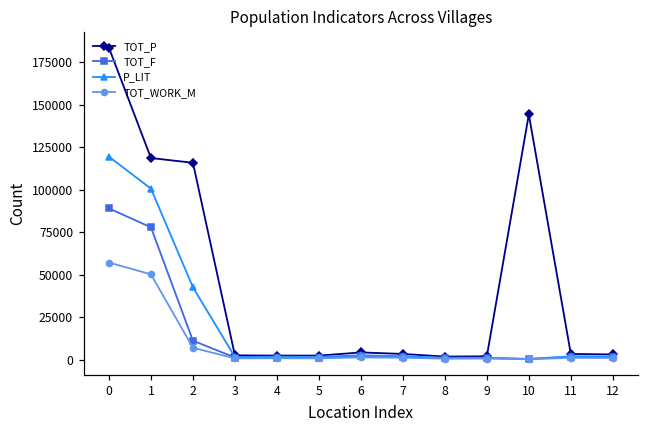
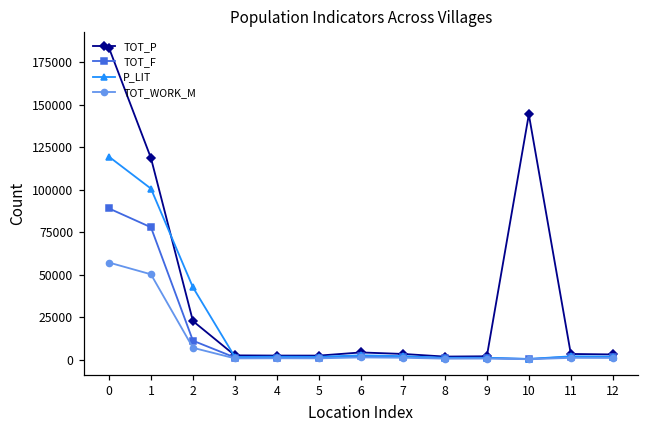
  {
    "TOT_P": {
      "0": 184000,
      "1": 119000,
-     "2": 116000,
+     "2": 23000,
      "6": 4000,
      "10": 144000
    },
    "P_LIT": {
      "0": 119000,
      "1": 101000,
      "2": 43000
    }
  }
